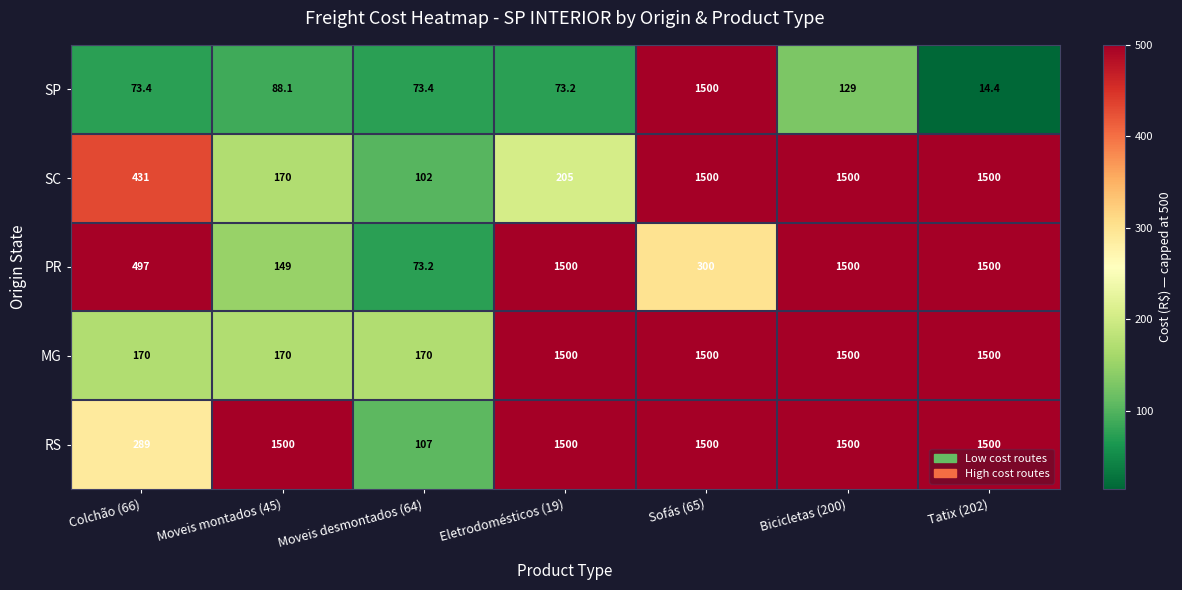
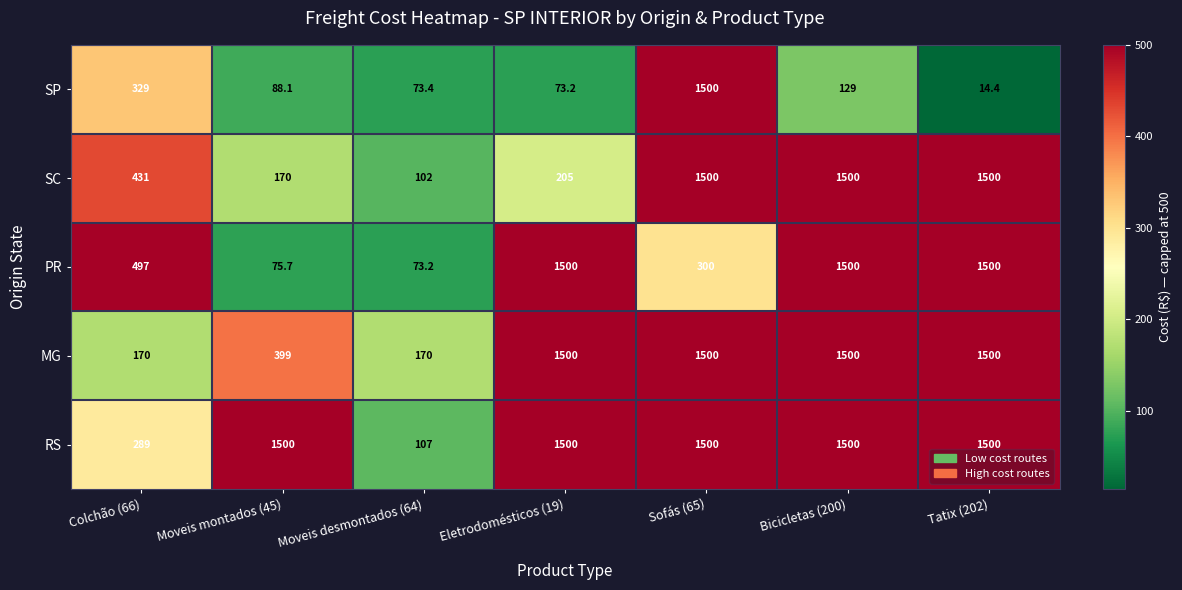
  {
    "SP": {
-     "Colchão (66)": 73.4,
+     "Colchão (66)": 329,
      "Moveis montados (45)": 88.1,
      "Moveis desmontados (64)": 73.4,
      "Eletrodomésticos (19)": 73.2,
      "Sofás (65)": 1500,
      "Bicicletas (200)": 129,
      "Tatix (202)": 14.4
    },
    "SC": {
      "Colchão (66)": 431,
      "Moveis montados (45)": 170,
      "Moveis desmontados (64)": 102,
      "Eletrodomésticos (19)": 205,
      "Sofás (65)": 1500,
      "Bicicletas (200)": 1500,
      "Tatix (202)": 1500
    },
    "PR": {
      "Colchão (66)": 497,
-     "Moveis montados (45)": 149,
+     "Moveis montados (45)": 75.7,
      "Moveis desmontados (64)": 73.2,
      "Eletrodomésticos (19)": 1500,
      "Sofás (65)": 300,
      "Bicicletas (200)": 1500,
      "Tatix (202)": 1500
    },
    "MG": {
      "Colchão (66)": 170,
-     "Moveis montados (45)": 170,
+     "Moveis montados (45)": 399,
      "Moveis desmontados (64)": 170,
      "Eletrodomésticos (19)": 1500,
      "Sofás (65)": 1500,
      "Bicicletas (200)": 1500,
      "Tatix (202)": 1500
    },
    "RS": {
      "Colchão (66)": 289,
      "Moveis montados (45)": 1500,
      "Moveis desmontados (64)": 107,
      "Eletrodomésticos (19)": 1500,
      "Sofás (65)": 1500,
      "Bicicletas (200)": 1500
    }
  }
